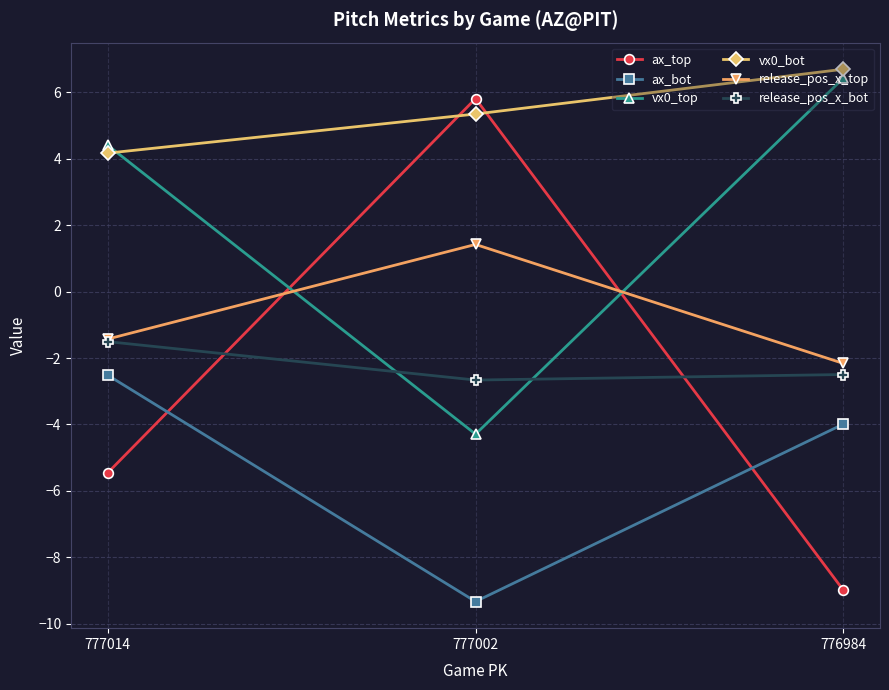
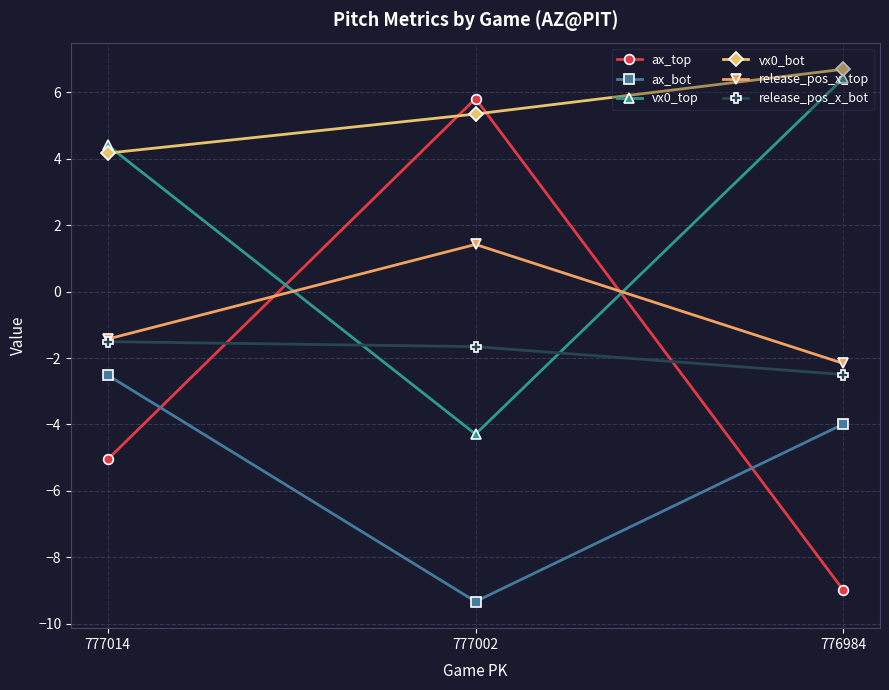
  {
    "ax_top": {
-     "777014": -5.5,
+     "777014": -5.0,
      "777002": 5.8,
      "776984": -9.0
    },
    "release_pos_x_bot": {
      "777014": -1.5,
-     "777002": -2.7,
+     "777002": -1.7,
      "776984": -2.5
    }
  }
